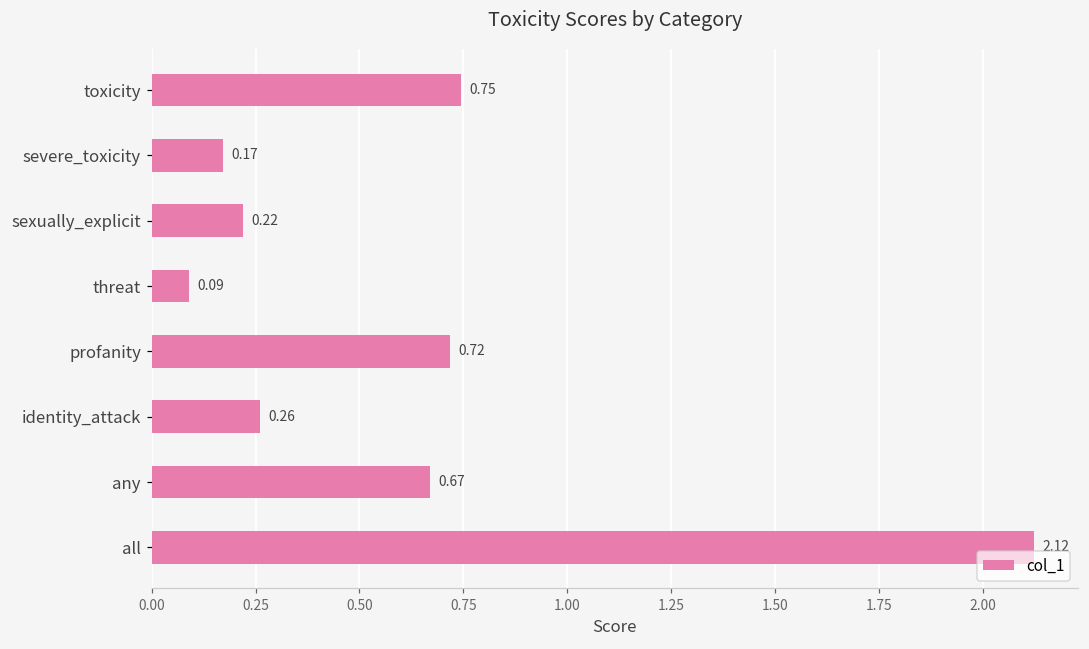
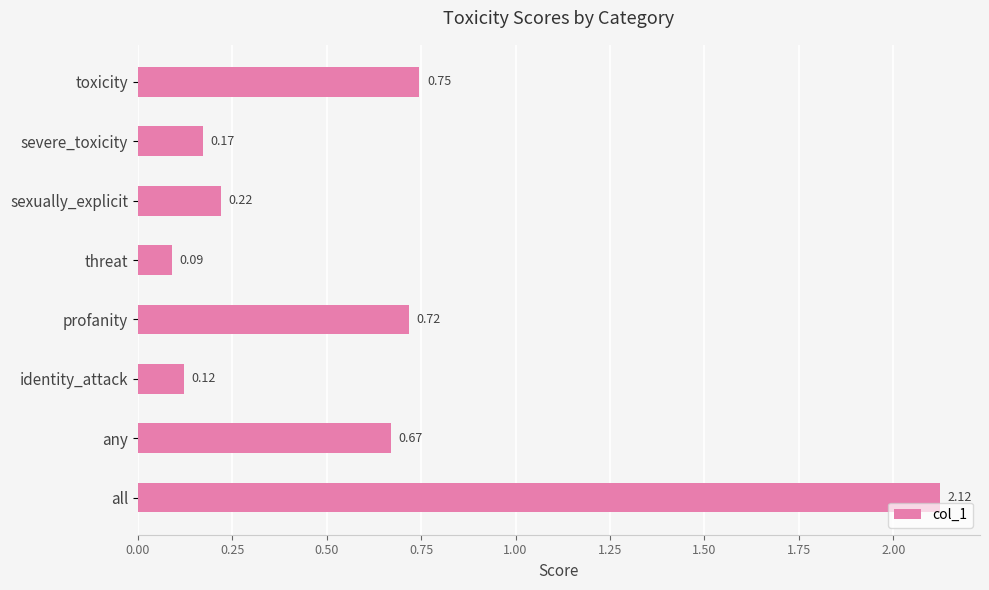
  {
    "toxicity": 0.75,
    "severe_toxicity": 0.17,
    "sexually_explicit": 0.22,
    "threat": 0.09,
    "profanity": 0.72,
-   "identity_attack": 0.26,
+   "identity_attack": 0.12,
    "any": 0.67
  }
